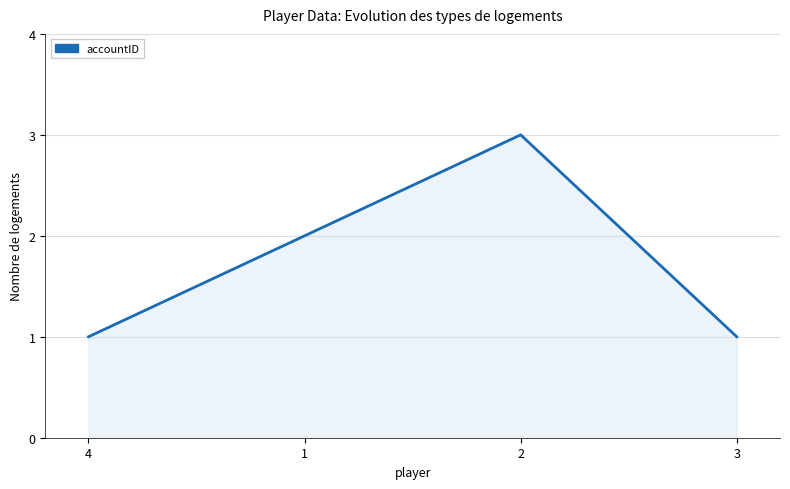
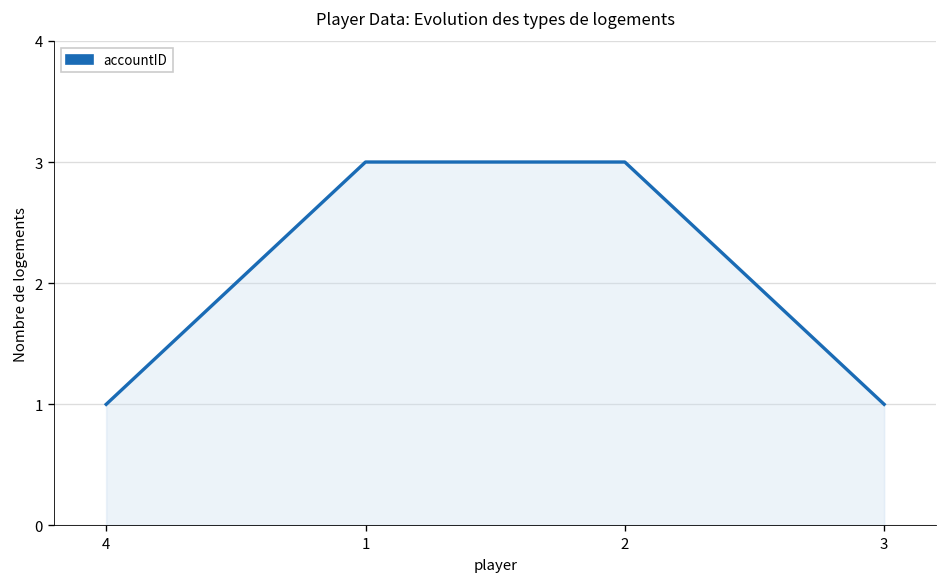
  {
    "4": 1,
-   "1": 2,
+   "1": 3,
    "2": 3,
    "3": 1
  }
